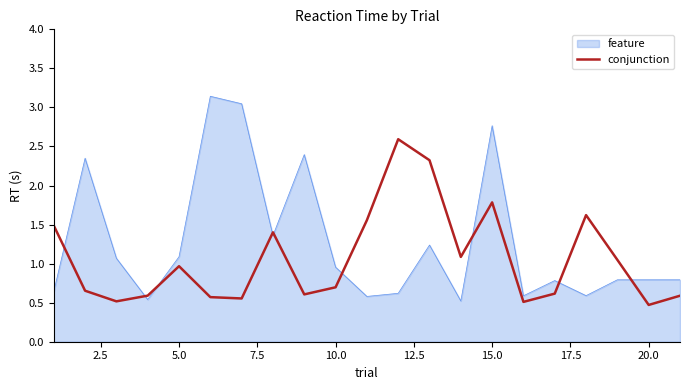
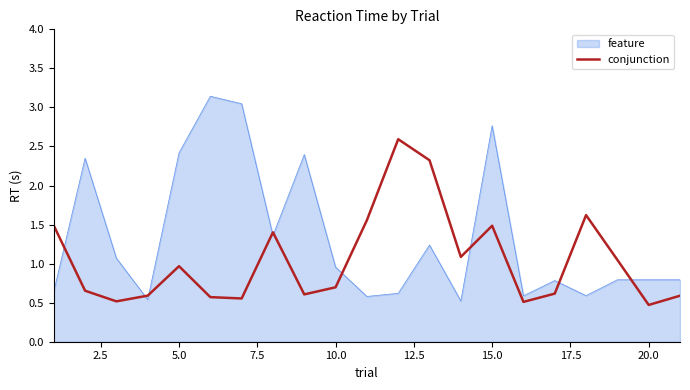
  {
    "feature": {
-     "5.0": 1.1,
+     "5.0": 2.4,
      "10.0": 1.0,
      "15.0": 2.8,
      "20.0": 0.8
    },
    "conjunction": {
      "5.0": 1.0,
      "10.0": 0.7,
-     "15.0": 1.8,
+     "15.0": 1.5,
      "20.0": 0.5
    }
  }
